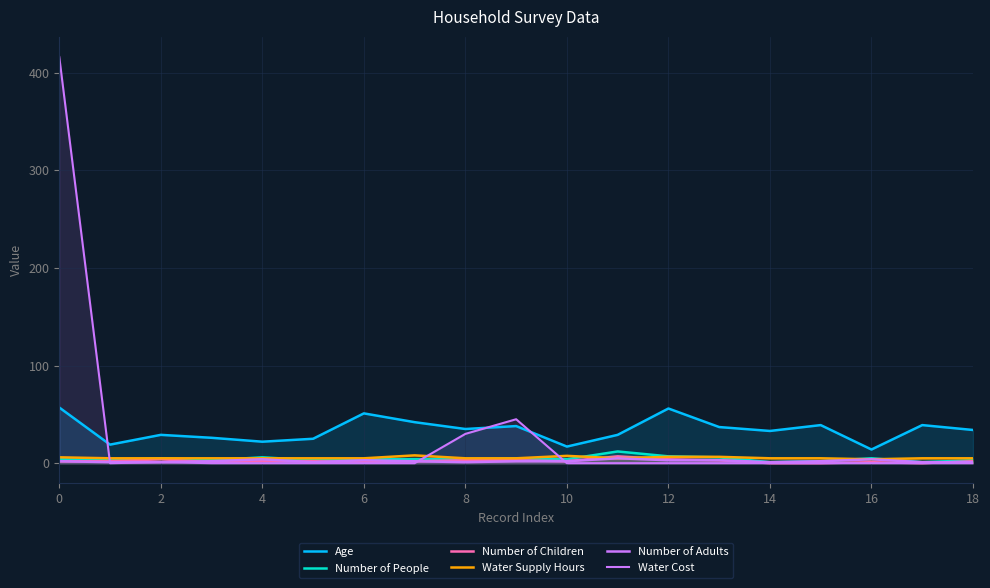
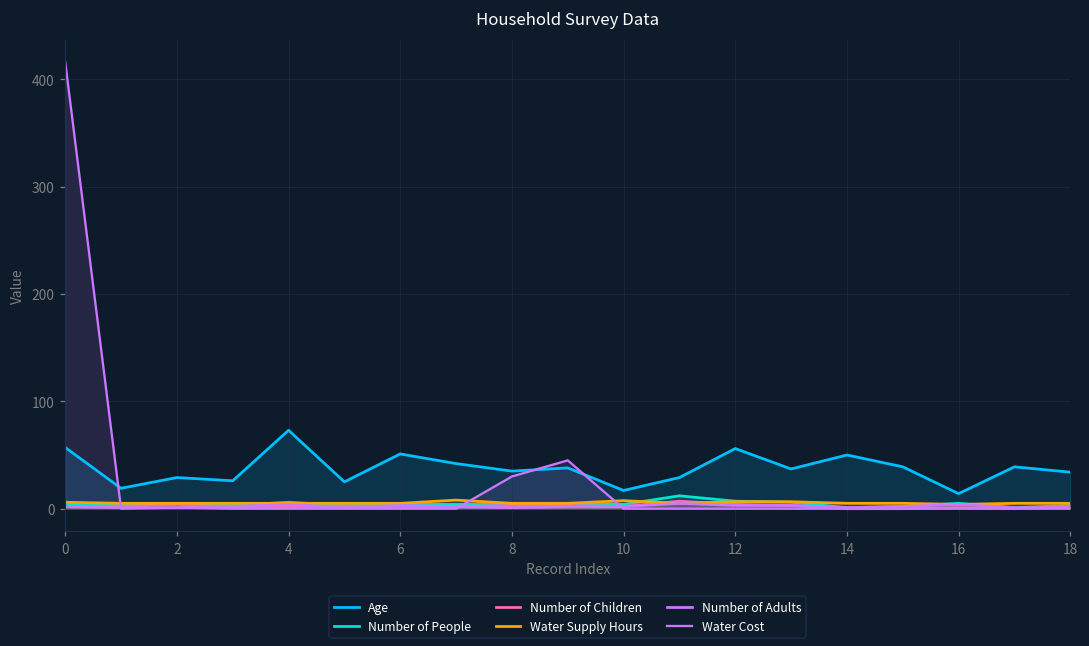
  {
    "Age": {
      "0": 60,
      "2": 30,
-     "4": 20,
+     "4": 70,
      "6": 50,
      "8": 40,
      "10": 20,
      "12": 60,
-     "14": 30,
+     "14": 50,
      "16": 10,
      "18": 30
    },
    "Water Supply Hours": {
      "10": 10,
      "14": 10
    }
  }
